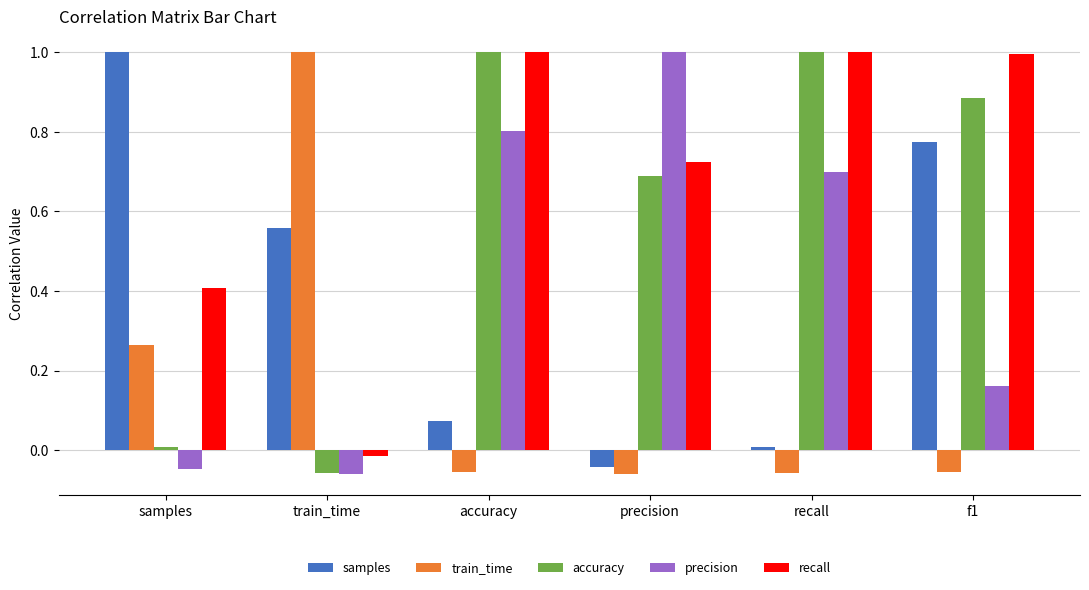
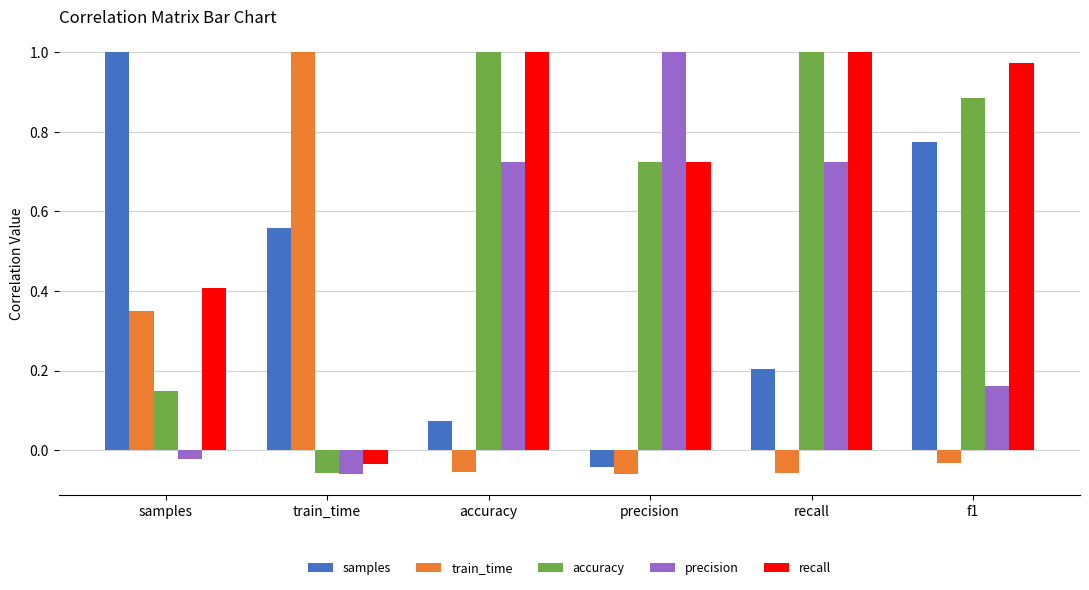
  {
    "samples": {
      "samples": 1.00,
      "train_time": 0.56,
      "accuracy": 0.07,
      "precision": -0.04,
-     "recall": 0.01,
+     "recall": 0.20,
      "f1": 0.77
    },
    "train_time": {
-     "samples": 0.26,
+     "samples": 0.35,
      "train_time": 1.00,
      "accuracy": -0.06,
      "precision": -0.06,
      "recall": -0.06,
-     "f1": -0.05
+     "f1": -0.03
    },
    "accuracy": {
-     "samples": 0.01,
+     "samples": 0.15,
      "train_time": -0.06,
      "accuracy": 1.00,
-     "precision": 0.69,
+     "precision": 0.72,
      "recall": 1.00,
      "f1": 0.89
    },
    "precision": {
-     "samples": -0.05,
+     "samples": -0.02,
      "train_time": -0.06,
-     "accuracy": 0.80,
+     "accuracy": 0.72,
      "precision": 1.00,
-     "recall": 0.70,
+     "recall": 0.72,
      "f1": 0.16
    },
    "recall": {
      "samples": 0.41,
-     "train_time": -0.01,
+     "train_time": -0.04,
      "accuracy": 1.00,
      "precision": 0.72,
      "recall": 1.00,
-     "f1": 1.00
+     "f1": 0.97
    }
  }
